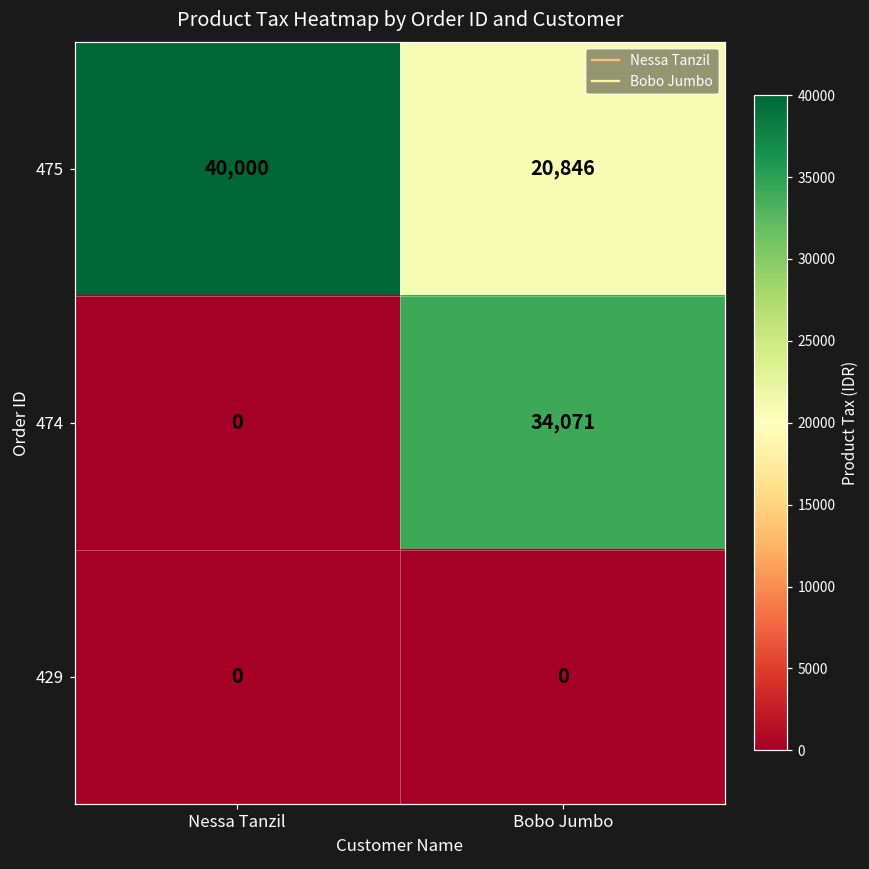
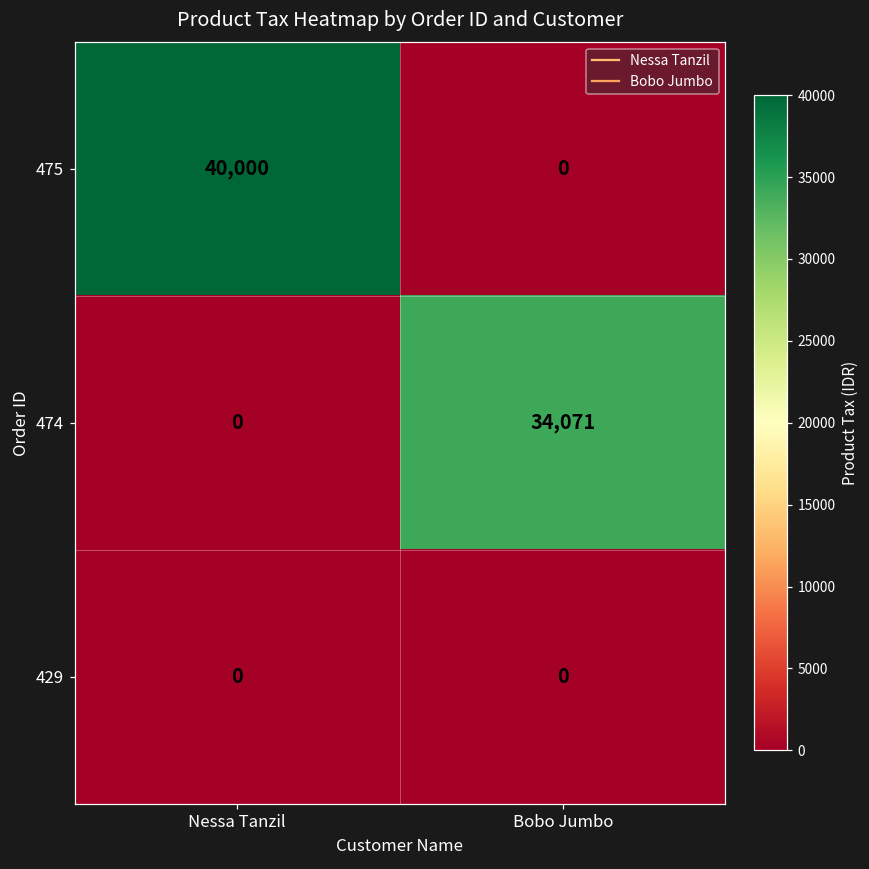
  {
    "475": {
      "Nessa Tanzil": "40,000",
-     "Bobo Jumbo": "20,846"
+     "Bobo Jumbo": "0"
    },
    "474": {
      "Nessa Tanzil": "0",
      "Bobo Jumbo": "34,071"
    },
    "429": {
      "Nessa Tanzil": "0",
      "Bobo Jumbo": "0"
    }
  }
